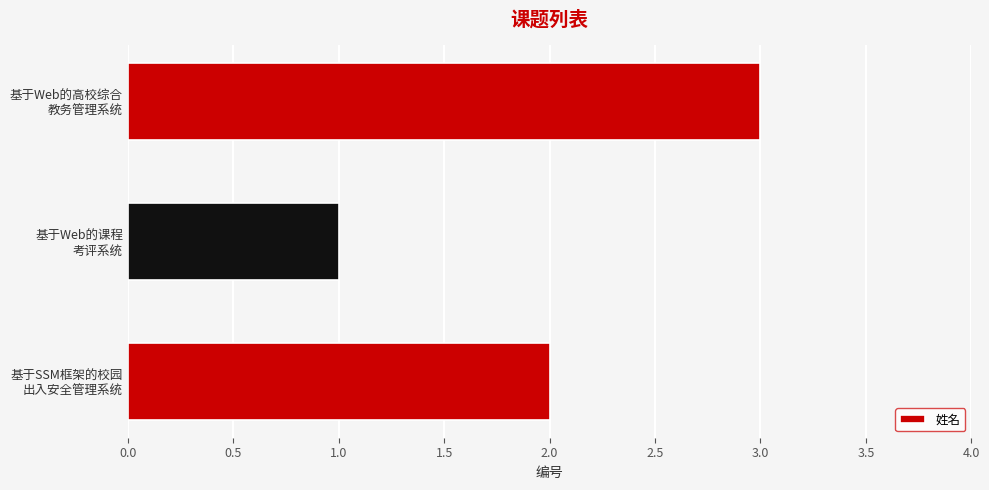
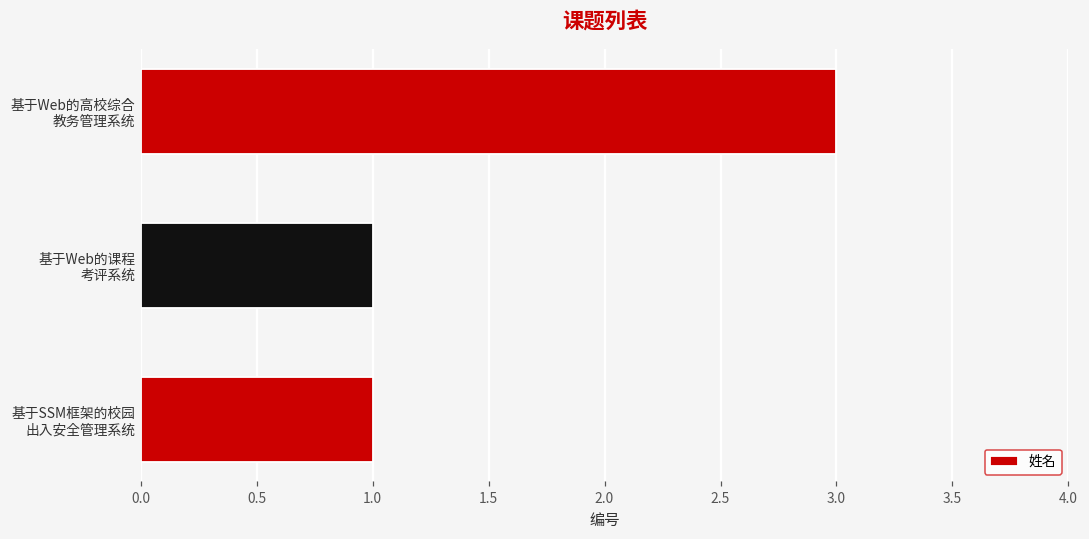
  {
    "基于Web的高校综合 教务管理系统": 3,
    "基于Web的课程 考评系统": 1,
-   "基于SSM框架的校园 出入安全管理系统": 2
+   "基于SSM框架的校园 出入安全管理系统": 1
  }
